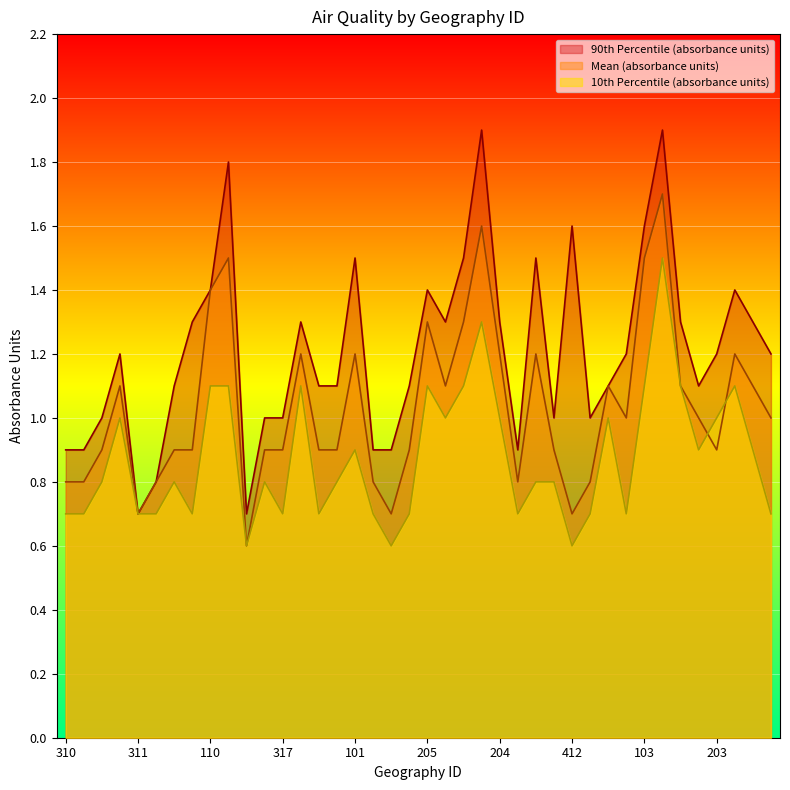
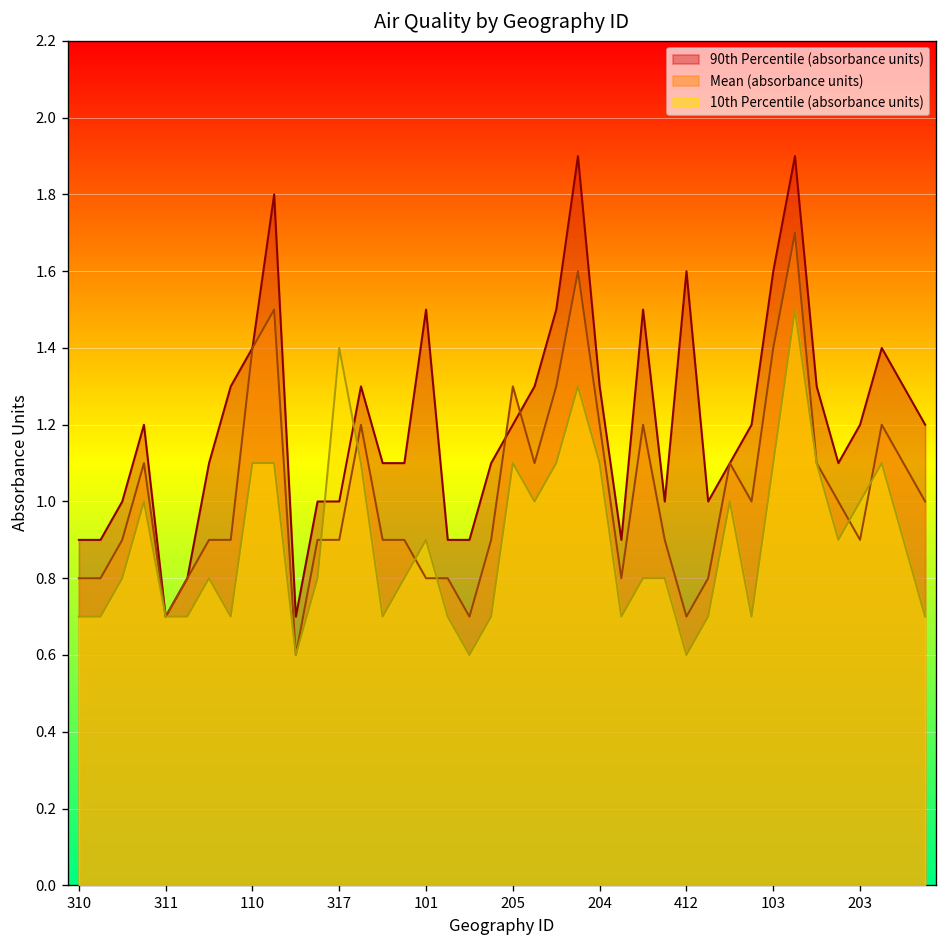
  {
    "90th Percentile (absorbance units)": {
      "310": 0.9,
      "317": 1.0,
      "101": 1.5,
-     "205": 1.4,
+     "205": 1.2,
      "204": 1.3,
      "412": 1.6,
      "103": 1.6,
      "203": 1.2
    },
    "Mean (absorbance units)": {
      "310": 0.8,
      "317": 0.9,
-     "101": 1.2,
+     "101": 0.8,
      "205": 1.3,
      "204": 1.2,
      "412": 0.7,
-     "103": 1.5,
+     "103": 1.4,
      "203": 0.9
    },
    "10th Percentile (absorbance units)": {
      "310": 0.7,
      "110": 1.1,
-     "317": 0.7,
+     "317": 1.4,
      "101": 0.9,
      "205": 1.1,
-     "204": 1.0,
+     "204": 1.1,
      "412": 0.6,
      "103": 1.1,
      "203": 1.0
    }
  }
